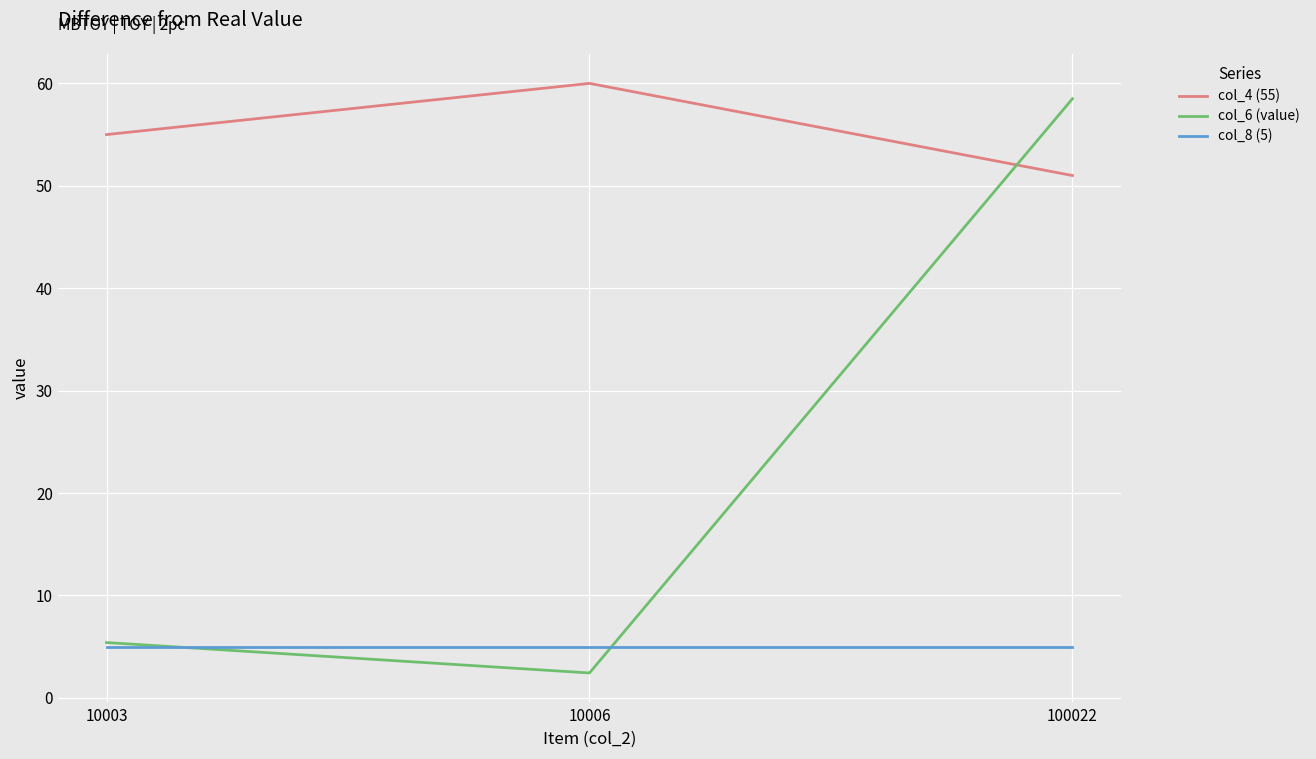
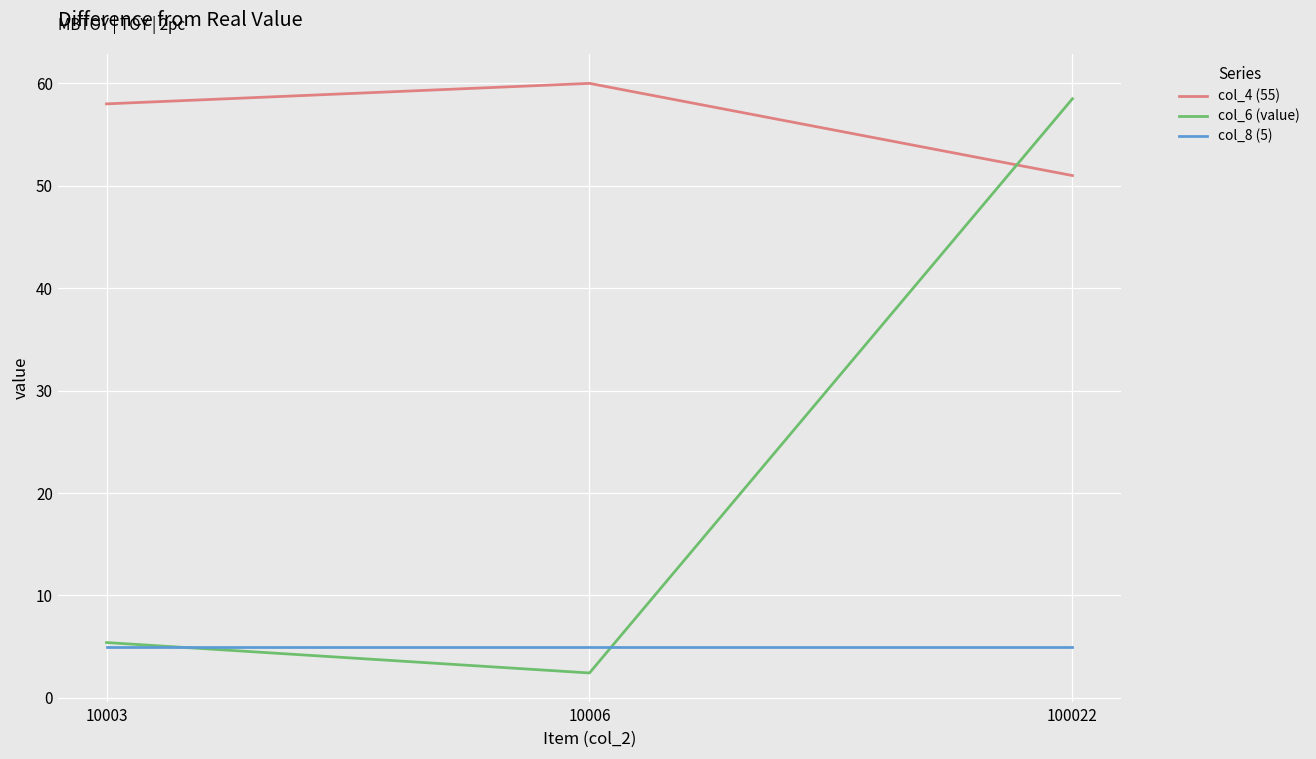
  {
    "col_4 (55)": {
-     "10003": 55,
+     "10003": 58,
      "10006": 60,
      "100022": 51
    },
    "col_6 (value)": {
      "10003": 5,
      "10006": 2,
      "100022": 59
    },
    "col_8 (5)": {
      "10003": 5,
      "10006": 5,
      "100022": 5
    }
  }
